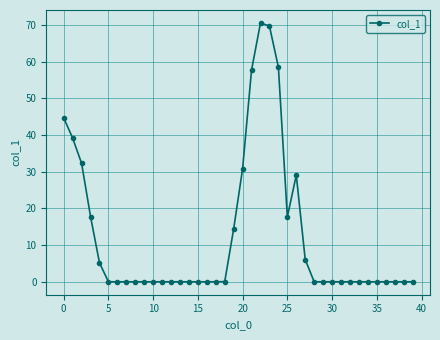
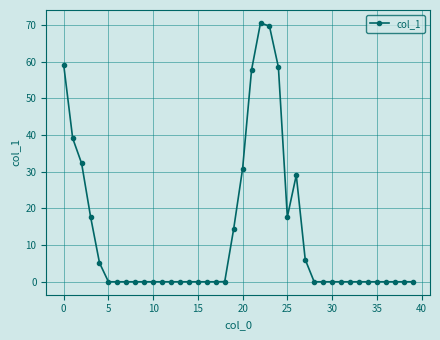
  {
-   "0": 45,
+   "0": 59,
    "5": 0,
    "10": 0,
    "15": 0,
    "20": 31,
    "25": 18,
    "30": 0,
    "35": 0
  }
